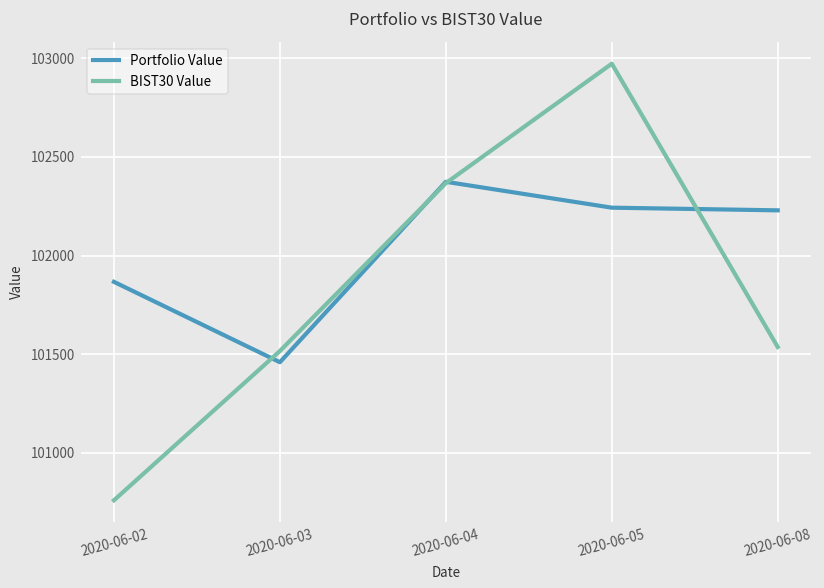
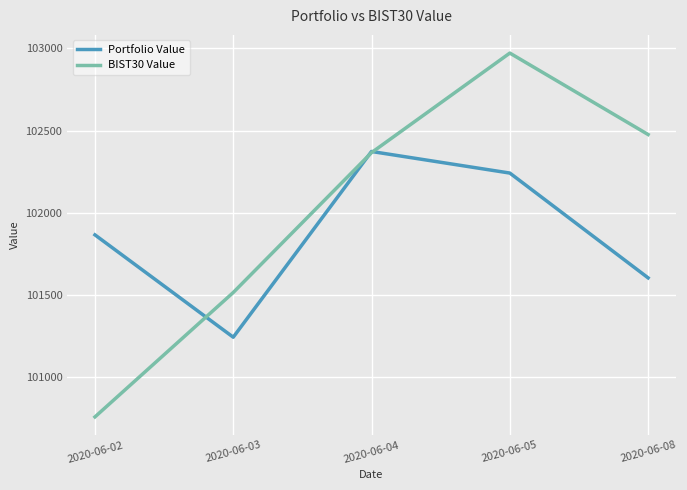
  {
    "Portfolio Value": {
      "2020-06-02": 101870,
-     "2020-06-03": 101460,
+     "2020-06-03": 101240,
      "2020-06-05": 102240,
-     "2020-06-08": 102230
+     "2020-06-08": 101610
    },
    "BIST30 Value": {
      "2020-06-02": 100760,
      "2020-06-03": 101520,
      "2020-06-05": 102970,
-     "2020-06-08": 101540
+     "2020-06-08": 102480
    }
  }
